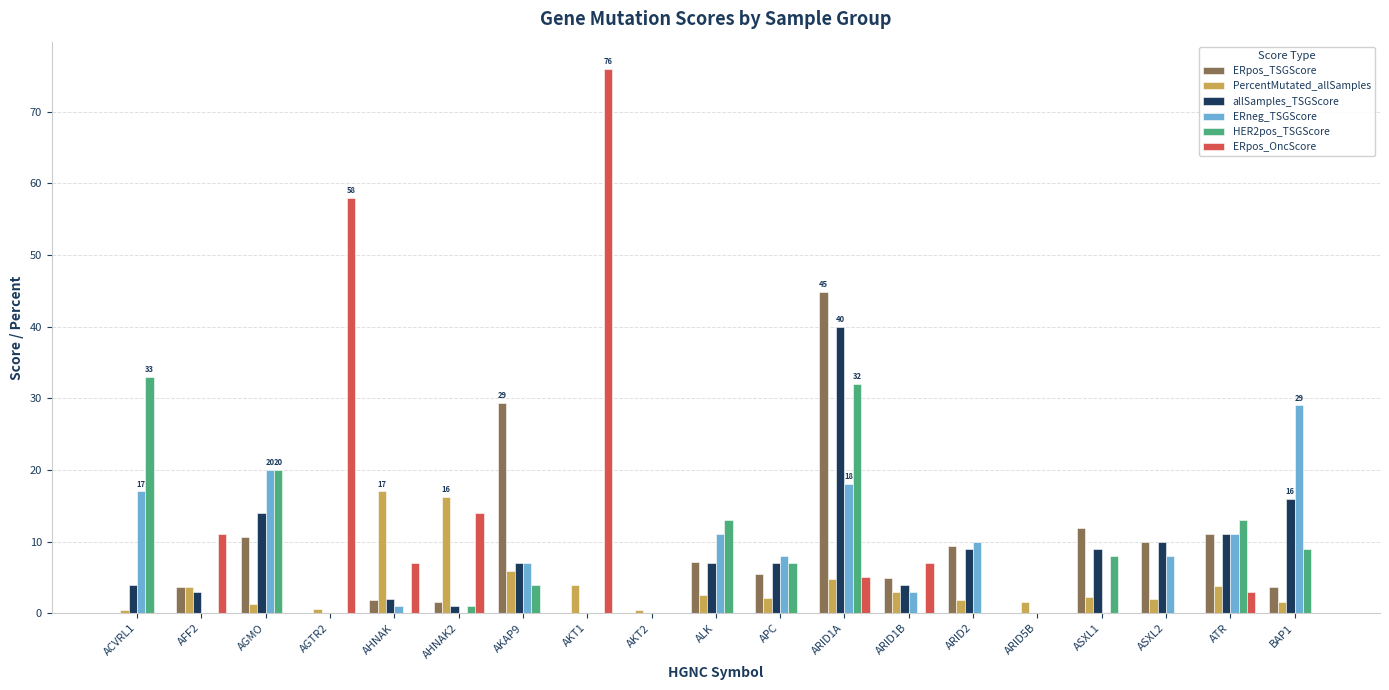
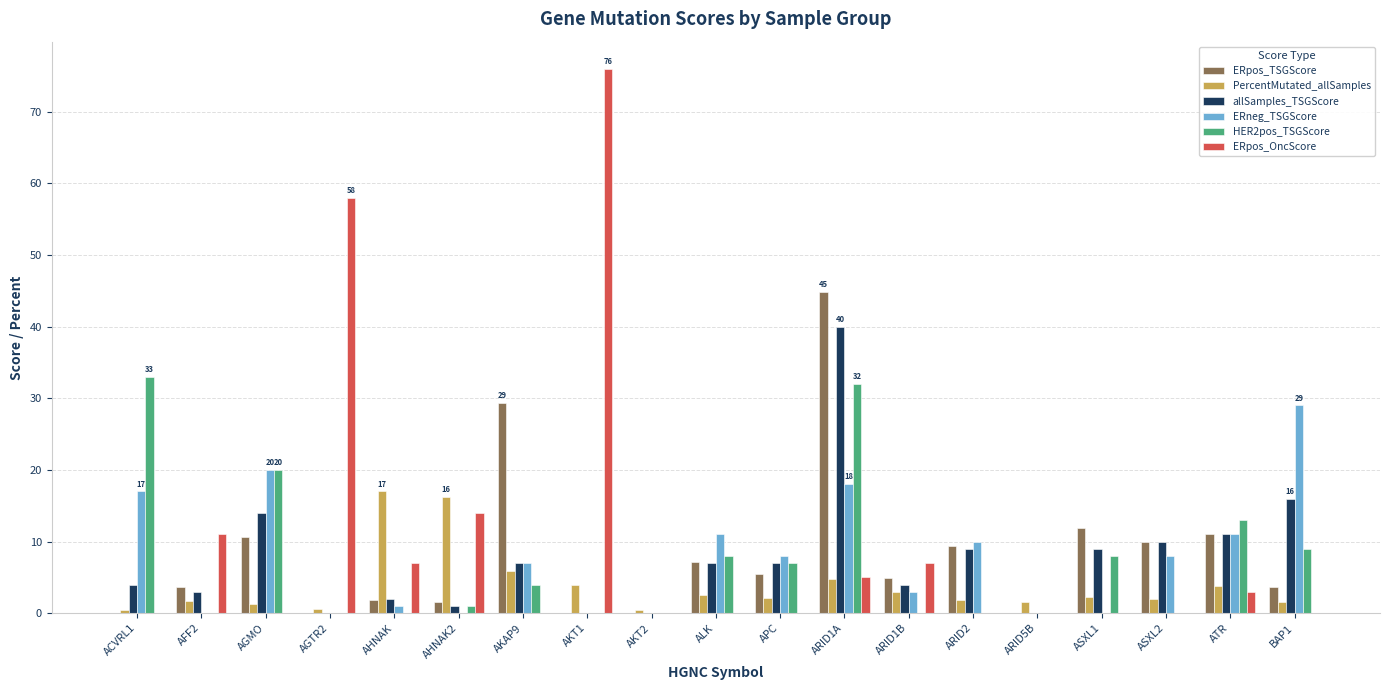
  {
    "ERpos_TSGScore": {
      "AKAP9": 29,
      "ARID1A": 45
    },
    "PercentMutated_allSamples": {
      "ACVRL1": 1,
-     "AFF2": 4,
+     "AFF2": 2,
      "AGMO": 1,
      "AGTR2": 1,
      "AKAP9": 6,
      "AKT1": 4,
      "AKT2": 1,
      "ALK": 3,
      "APC": 2,
      "ARID1A": 5,
      "ARID1B": 3,
      "ARID2": 2,
      "ARID5B": 2,
      "ASXL1": 2,
      "ASXL2": 2,
      "ATR": 4,
      "BAP1": 2
    },
    "allSamples_TSGScore": {
      "ARID1A": 40,
      "BAP1": 16
    },
    "ERneg_TSGScore": {
      "ACVRL1": 17,
      "AGMO": 20,
      "ARID1A": 18,
      "BAP1": 29
    },
    "HER2pos_TSGScore": {
      "AFF2": 0,
      "AGTR2": 0,
      "AHNAK": 0,
      "AHNAK2": 1,
      "AKAP9": 4,
      "AKT1": 0,
      "AKT2": 0,
-     "ALK": 13,
+     "ALK": 8,
      "APC": 7,
      "ARID1B": 0,
      "ARID2": 0,
      "ARID5B": 0,
      "ASXL1": 8,
      "ASXL2": 0,
      "ATR": 13,
      "BAP1": 9
    },
    "ERpos_OncScore": {
      "AGTR2": 58,
      "AKT1": 76
    }
  }
